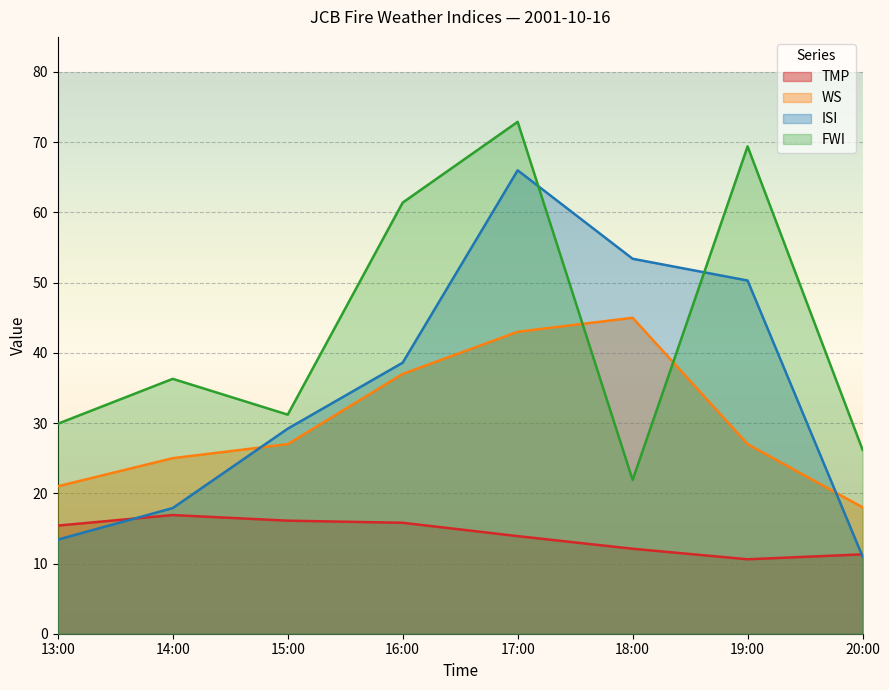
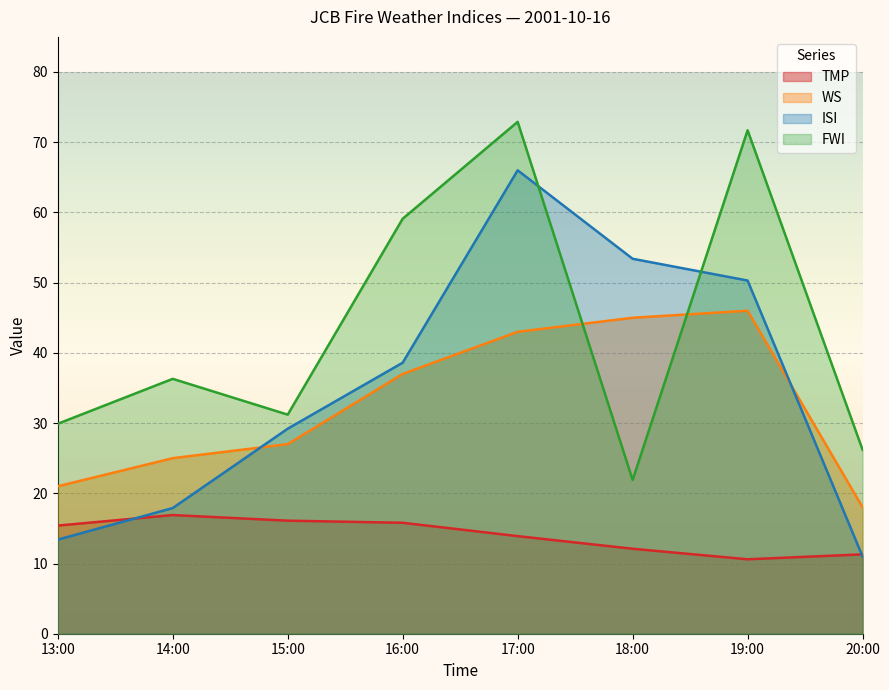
  {
    "TMP": {
      "13:00": 15,
      "14:00": 17,
      "15:00": 16,
      "16:00": 16,
      "17:00": 14,
      "18:00": 12,
      "19:00": 11
    },
    "WS": {
      "13:00": 21,
      "14:00": 25,
      "15:00": 27,
      "16:00": 37,
      "17:00": 43,
      "18:00": 45,
-     "19:00": 27,
+     "19:00": 46,
      "20:00": 18
    },
    "ISI": {
      "13:00": 13,
      "14:00": 18,
      "15:00": 29,
      "16:00": 39,
      "17:00": 66,
      "18:00": 53,
      "19:00": 50
    },
    "FWI": {
      "13:00": 30,
      "14:00": 36,
      "15:00": 31,
-     "16:00": 61,
+     "16:00": 59,
      "17:00": 73,
      "18:00": 22,
-     "19:00": 69,
+     "19:00": 72,
      "20:00": 26
    }
  }
